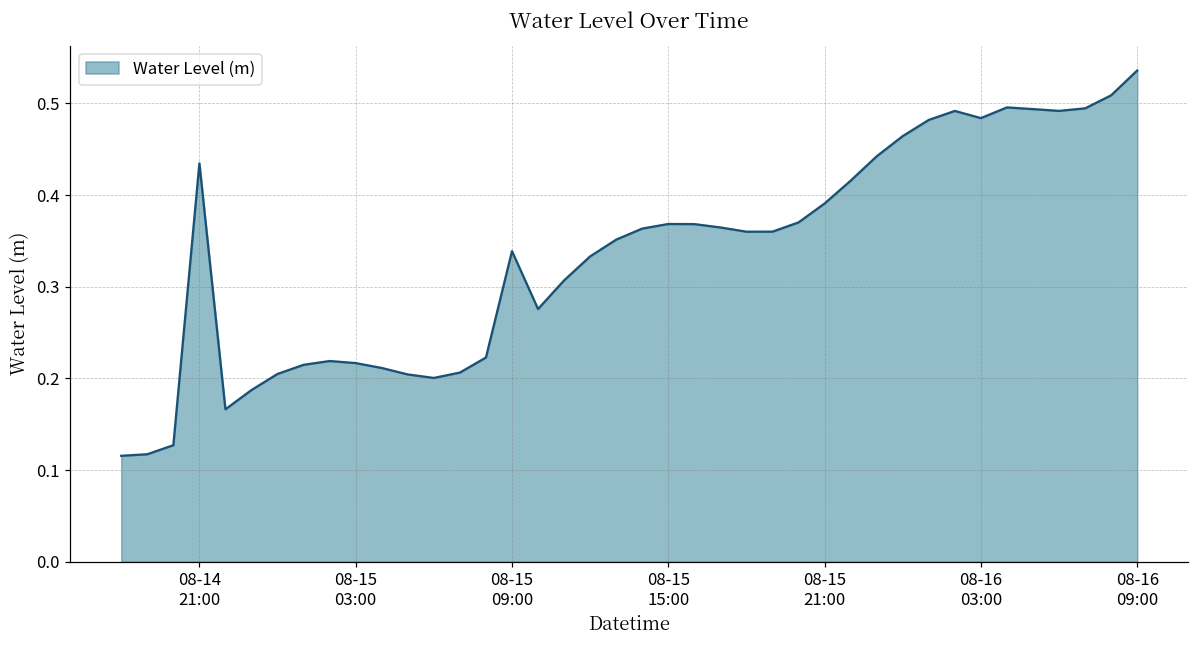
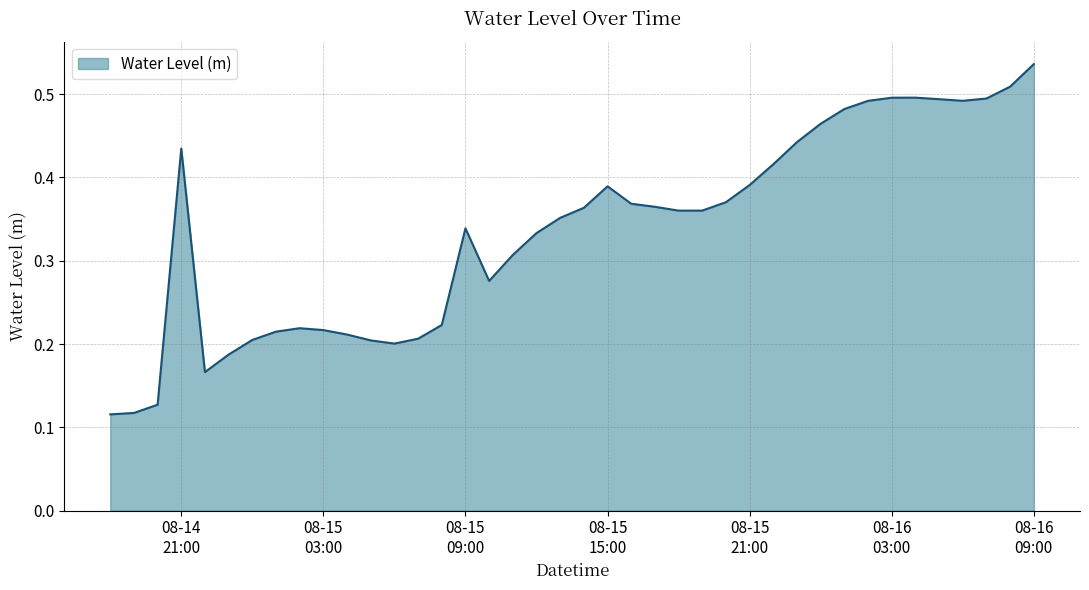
  {
    "08-14 21:00": 0.43,
    "08-15 03:00": 0.22,
    "08-15 09:00": 0.34,
-   "08-15 15:00": 0.37,
+   "08-15 15:00": 0.39,
    "08-15 21:00": 0.39,
-   "08-16 03:00": 0.48,
+   "08-16 03:00": 0.50,
    "08-16 09:00": 0.54
  }
